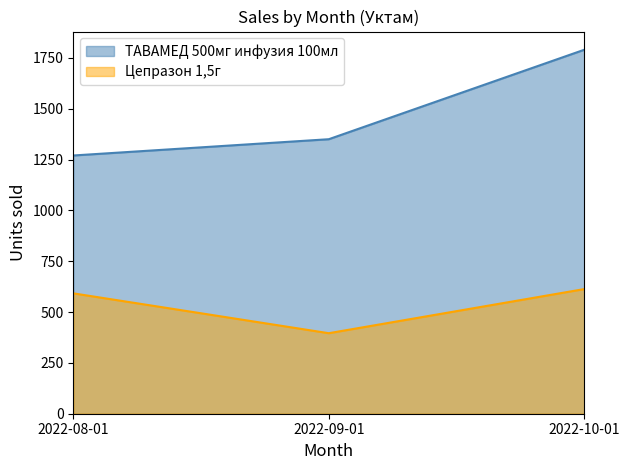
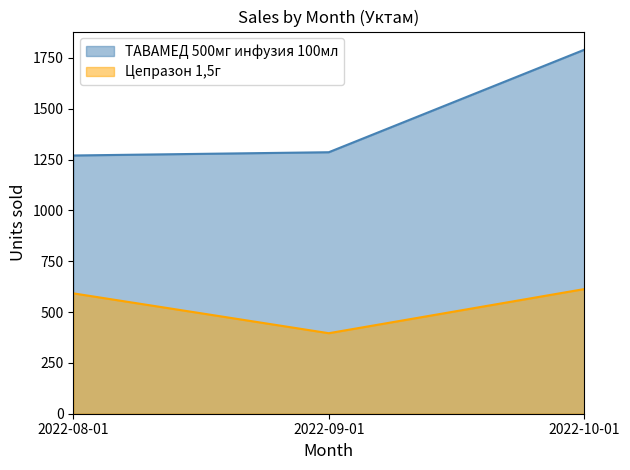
  {
    "ТАВАМЕД 500мг инфузия 100мл": {
      "2022-08-01": 1270,
-     "2022-09-01": 1350,
+     "2022-09-01": 1290,
      "2022-10-01": 1790
    },
    "Цепразон 1,5г": {
      "2022-08-01": 590,
      "2022-09-01": 400,
      "2022-10-01": 610
    }
  }
